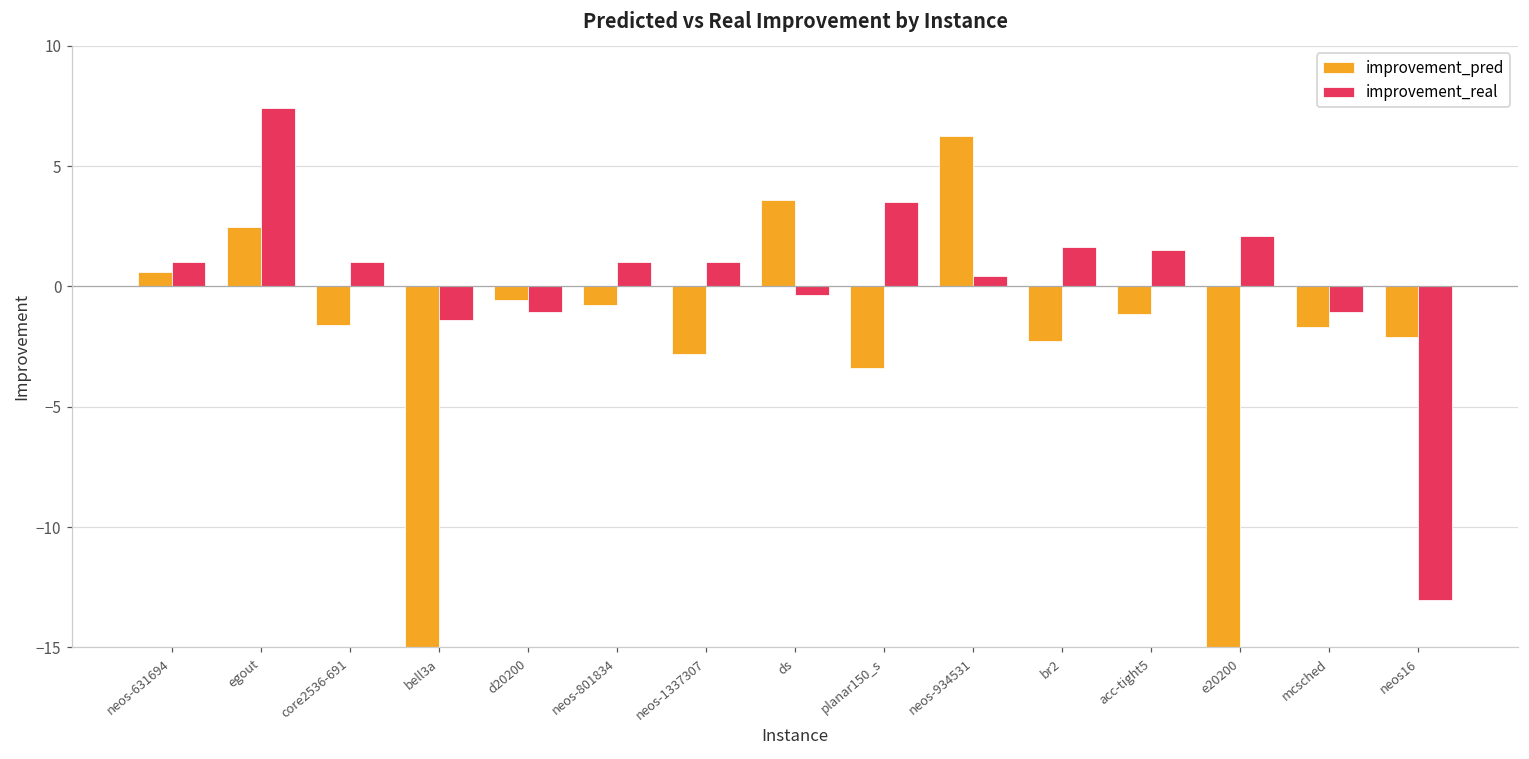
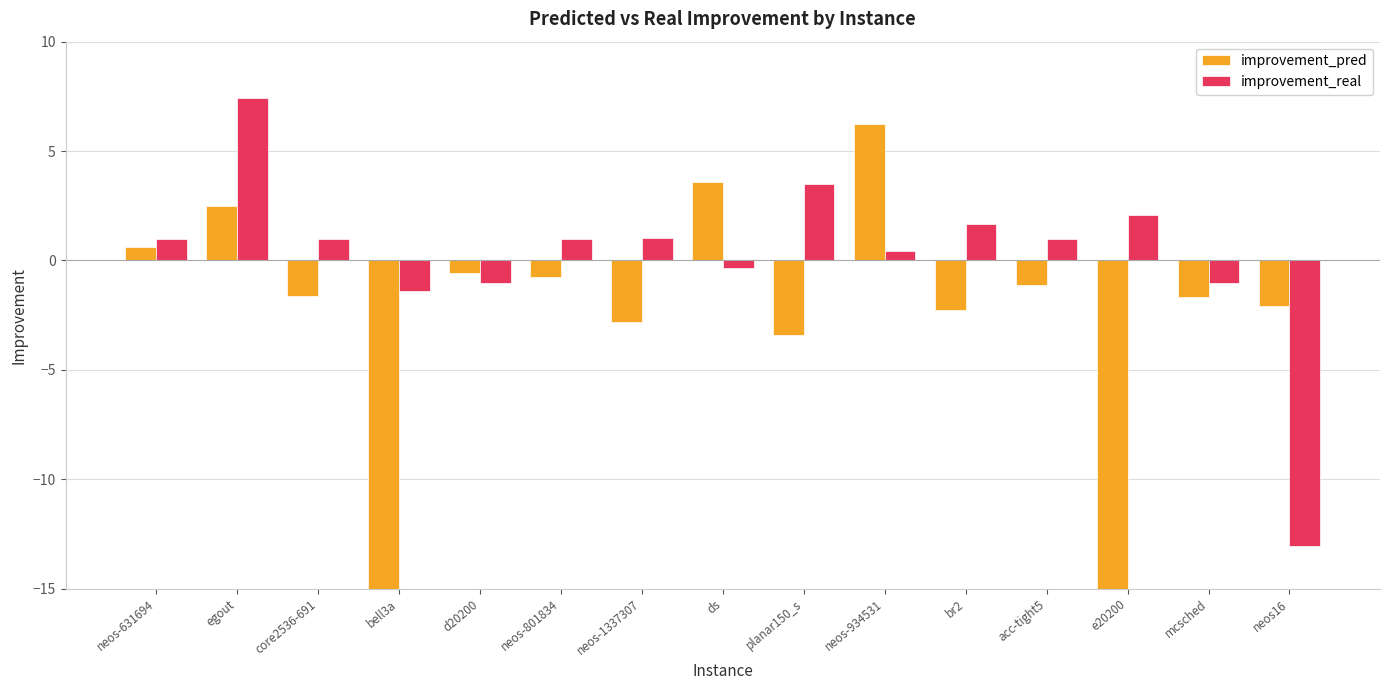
  {
    "improvement_pred": {
      "neos-631694": 0.6,
      "egout": 2.5,
      "core2536-691": -1.6,
      "d20200": -0.6,
      "neos-801834": -0.8,
      "neos-1337307": -2.8,
      "ds": 3.6,
      "planar150_s": -3.4,
      "neos-934531": 6.3,
      "br2": -2.3,
      "acc-tight5": -1.1,
      "mcsched": -1.7,
      "neos16": -2.1
    },
    "improvement_real": {
      "neos-631694": 1.0,
      "egout": 7.4,
      "core2536-691": 1.0,
      "bell3a": -1.4,
      "d20200": -1.0,
      "neos-801834": 1.0,
      "neos-1337307": 1.0,
      "ds": -0.3,
      "planar150_s": 3.5,
      "neos-934531": 0.4,
      "br2": 1.7,
-     "acc-tight5": 1.5,
+     "acc-tight5": 1.0,
      "e20200": 2.1,
      "mcsched": -1.1,
      "neos16": -13.0
    }
  }
